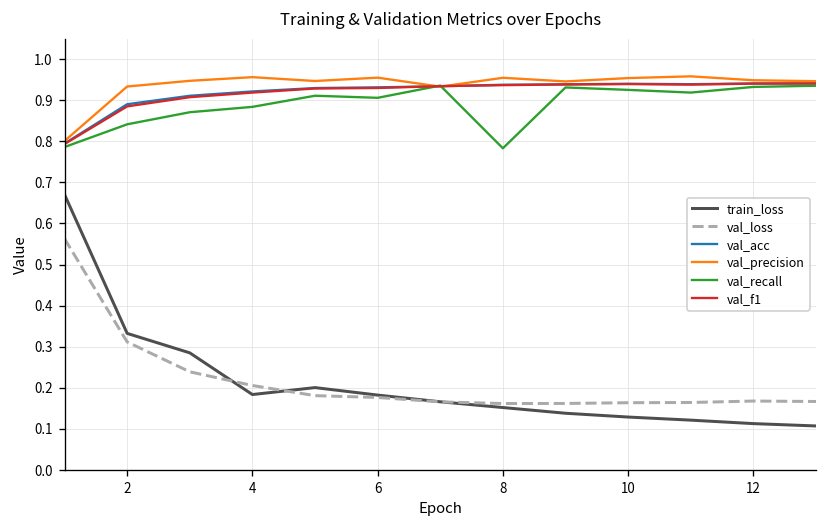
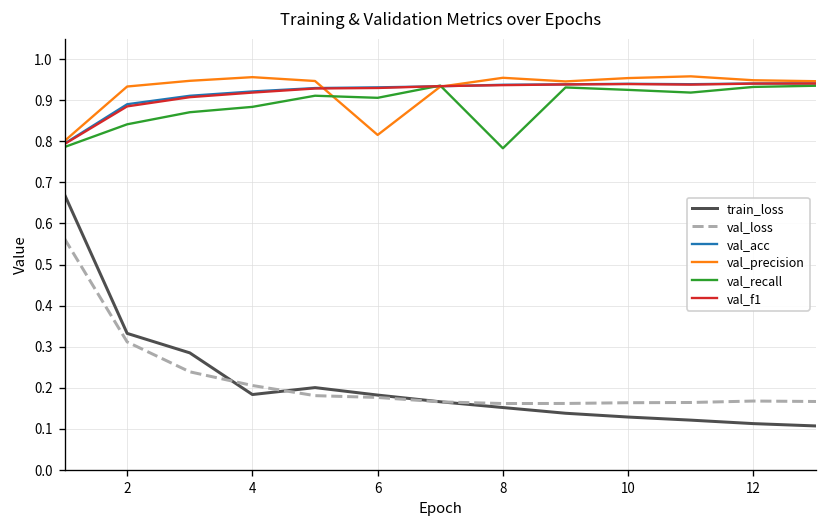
  {
    "train_loss": {
      "2": 0.33,
      "4": 0.18,
      "8": 0.15,
      "10": 0.13,
      "12": 0.11
    },
    "val_loss": {
      "2": 0.31,
      "4": 0.21,
      "8": 0.16,
      "10": 0.16,
      "12": 0.17
    },
    "val_precision": {
      "2": 0.93,
      "4": 0.96,
-     "6": 0.95,
+     "6": 0.82,
      "8": 0.95,
      "10": 0.95,
      "12": 0.95
    },
    "val_recall": {
      "2": 0.84,
      "4": 0.88,
      "6": 0.91,
      "8": 0.78,
      "10": 0.93,
      "12": 0.93
    }
  }
